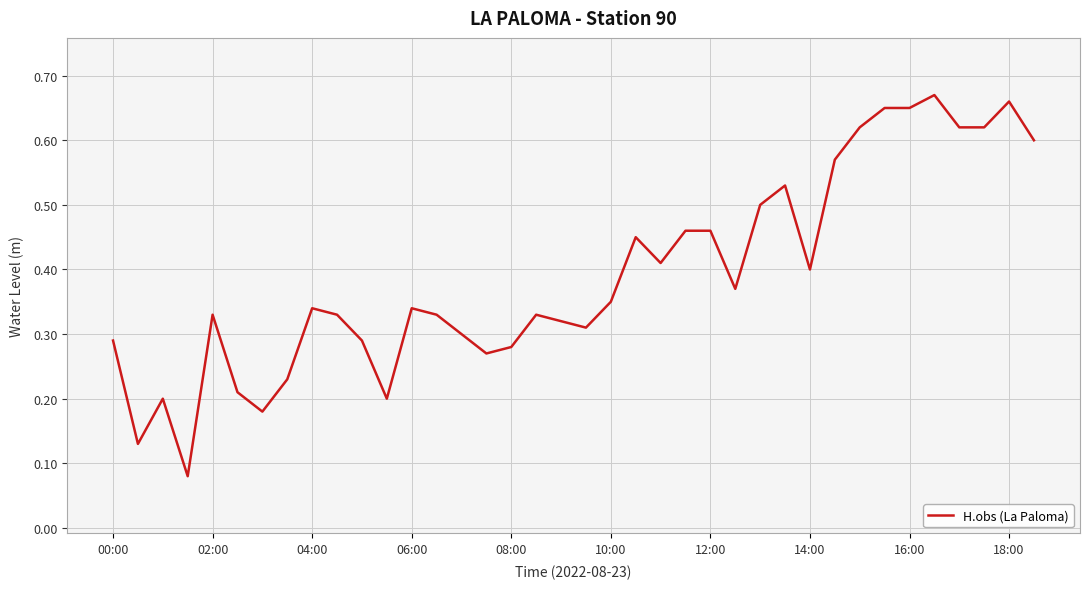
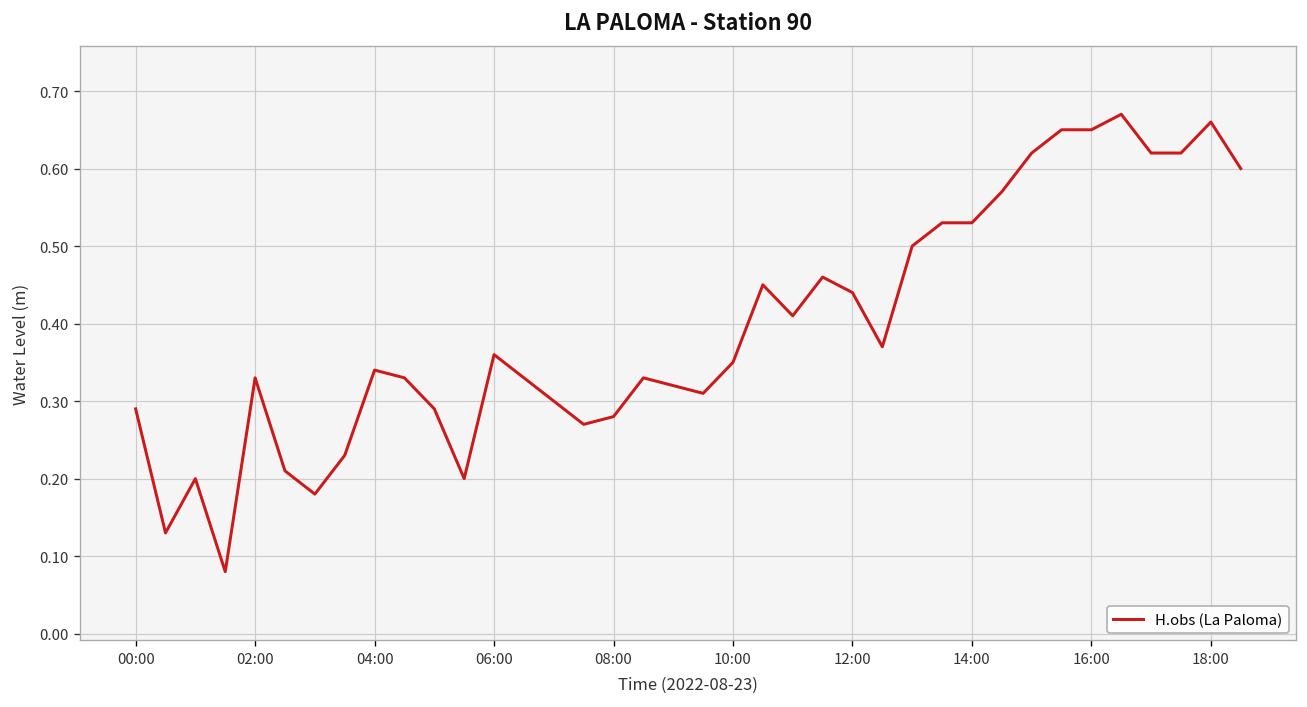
  {
    "00:00": 0.29,
    "02:00": 0.33,
    "04:00": 0.34,
-   "06:00": 0.34,
+   "06:00": 0.36,
    "08:00": 0.28,
    "10:00": 0.35,
-   "12:00": 0.46,
-   "14:00": 0.40,
+   "12:00": 0.44,
+   "14:00": 0.53,
    "16:00": 0.65,
    "18:00": 0.66
  }
